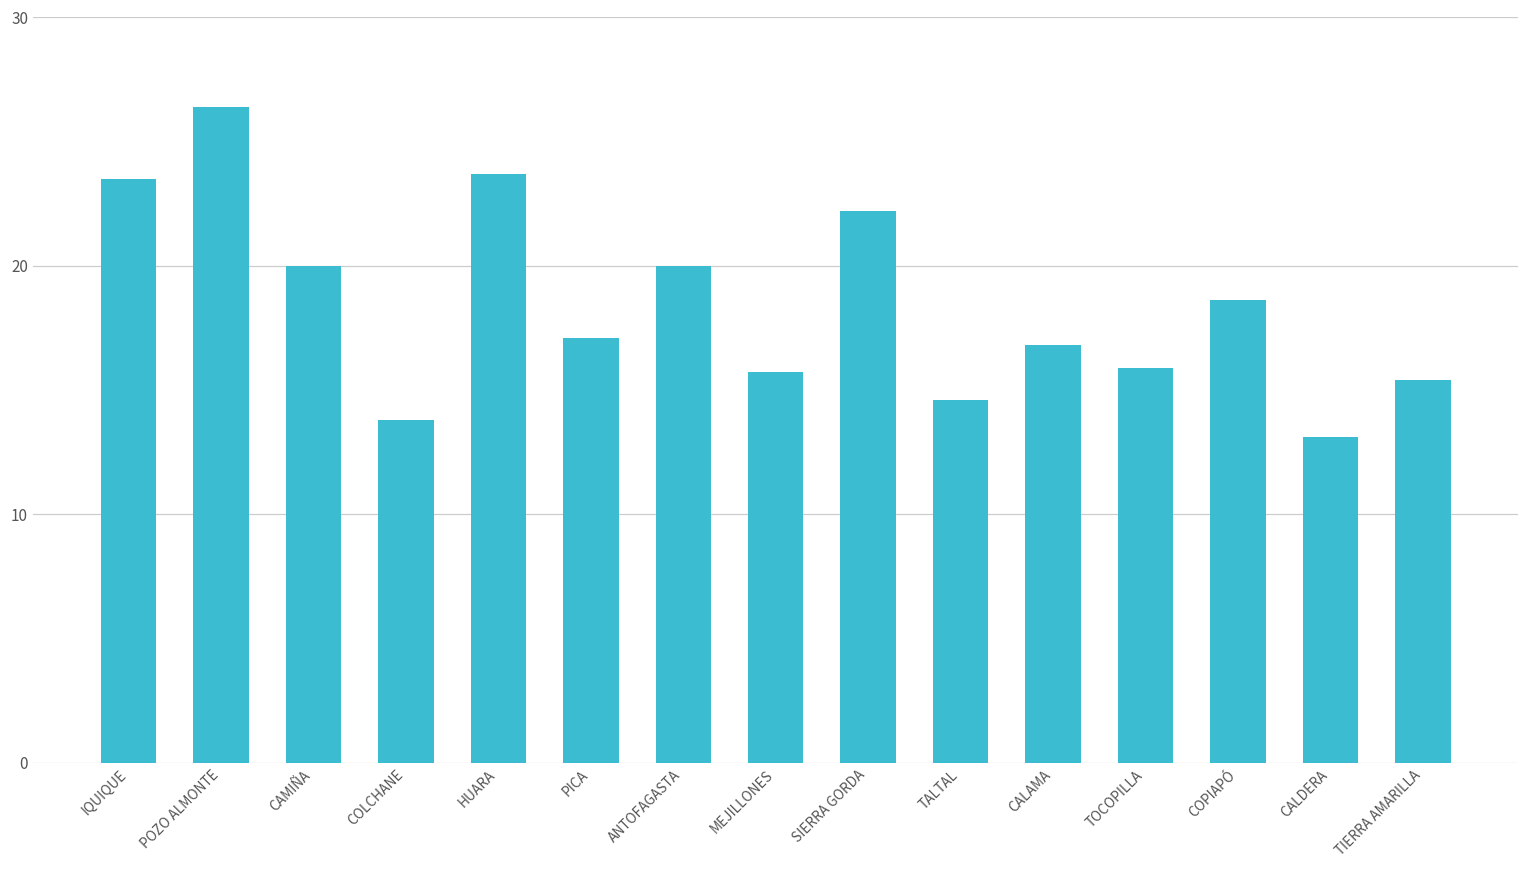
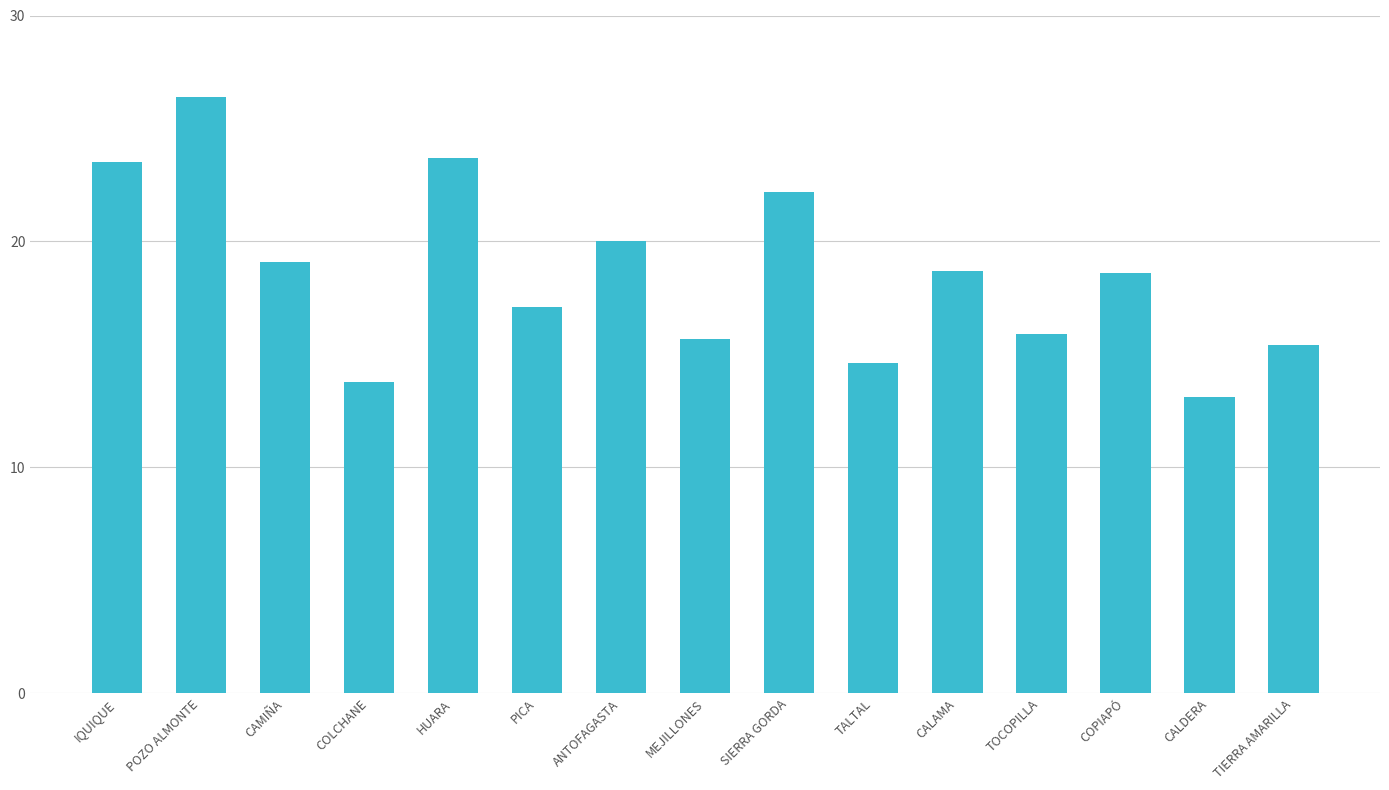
  {
    "IQUIQUE": 23.5,
    "POZO ALMONTE": 26.4,
-   "CAMIÑA": 20.0,
+   "CAMIÑA": 19.1,
    "COLCHANE": 13.8,
    "HUARA": 23.7,
    "PICA": 17.1,
    "ANTOFAGASTA": 20.0,
    "MEJILLONES": 15.7,
    "SIERRA GORDA": 22.2,
    "TALTAL": 14.6,
-   "CALAMA": 16.8,
+   "CALAMA": 18.7,
    "TOCOPILLA": 15.9,
    "COPIAPÓ": 18.6,
    "CALDERA": 13.1,
    "TIERRA AMARILLA": 15.4
  }
